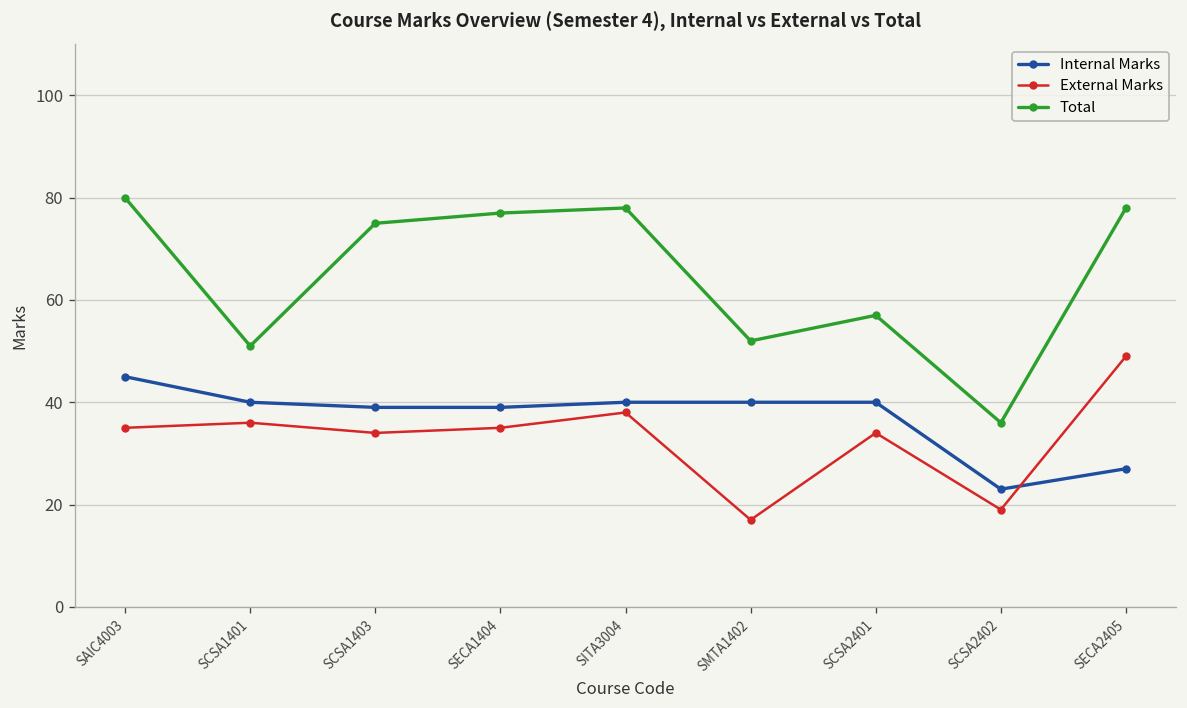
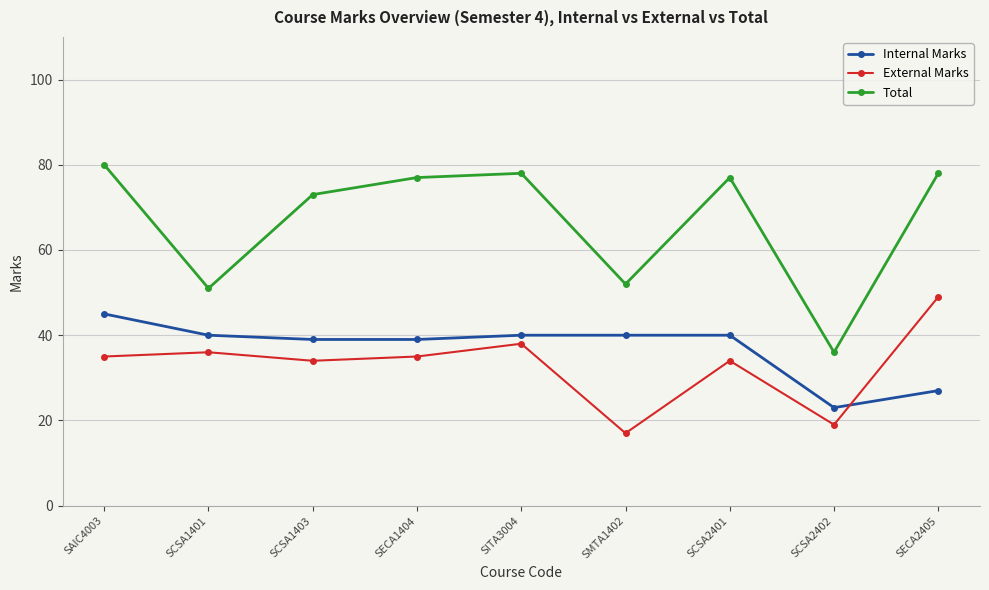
  {
    "Internal Marks": {
      "SAIC4003": 45,
      "SCSA1401": 40,
      "SCSA1403": 39,
      "SECA1404": 39,
      "SITA3004": 40,
      "SMTA1402": 40,
      "SCSA2401": 40,
      "SCSA2402": 23,
      "SECA2405": 27
    },
    "External Marks": {
      "SAIC4003": 35,
      "SCSA1401": 36,
      "SCSA1403": 34,
      "SECA1404": 35,
      "SITA3004": 38,
      "SMTA1402": 17,
      "SCSA2401": 34,
      "SCSA2402": 19,
      "SECA2405": 49
    },
    "Total": {
      "SAIC4003": 80,
      "SCSA1401": 51,
-     "SCSA1403": 75,
+     "SCSA1403": 73,
      "SECA1404": 77,
      "SITA3004": 78,
      "SMTA1402": 52,
-     "SCSA2401": 57,
+     "SCSA2401": 77,
      "SCSA2402": 36,
      "SECA2405": 78
    }
  }
